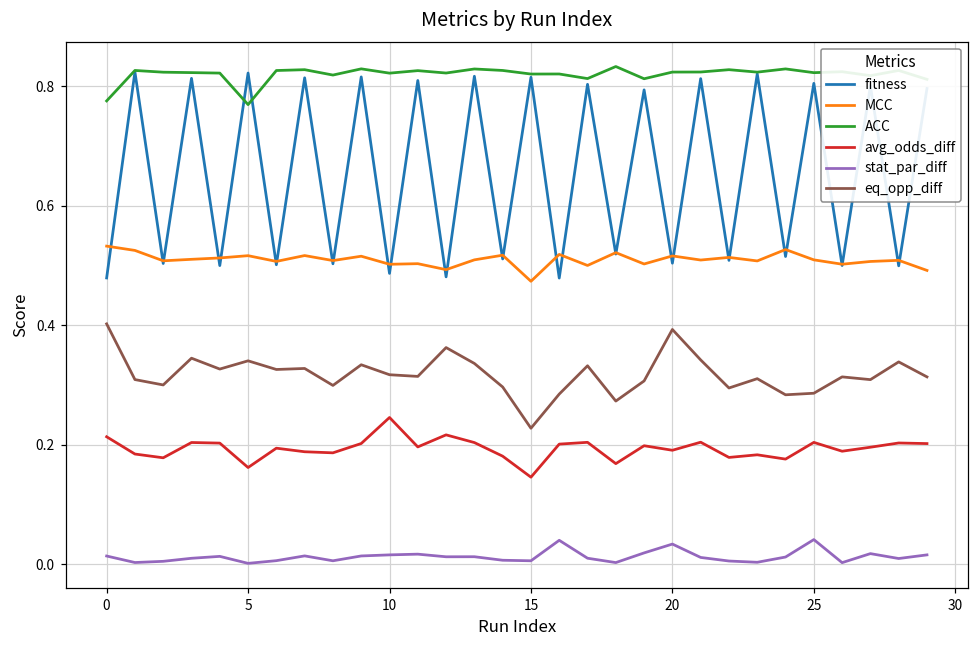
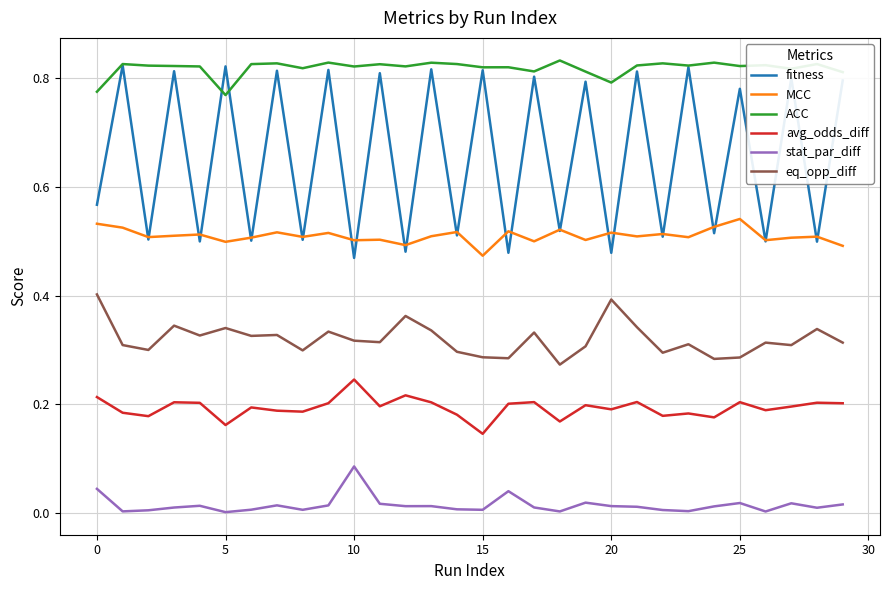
  {
    "fitness": {
-     "0": 0.48,
+     "0": 0.57,
      "5": 0.82,
-     "10": 0.49,
+     "10": 0.47,
      "15": 0.82,
-     "20": 0.50,
-     "25": 0.81
+     "20": 0.48,
+     "25": 0.78
    },
    "MCC": {
      "0": 0.53,
-     "5": 0.52,
+     "5": 0.50,
      "10": 0.50,
      "15": 0.47,
      "20": 0.52,
-     "25": 0.51
+     "25": 0.54
    },
    "ACC": {
      "0": 0.78,
      "5": 0.77,
      "10": 0.82,
      "15": 0.82,
-     "20": 0.82,
+     "20": 0.79,
      "25": 0.82
    },
    "avg_odds_diff": {
      "0": 0.21,
      "5": 0.16,
      "10": 0.25,
      "15": 0.15,
      "20": 0.19,
      "25": 0.20
    },
    "stat_par_diff": {
-     "0": 0.01,
+     "0": 0.04,
      "5": 0.00,
-     "10": 0.02,
+     "10": 0.09,
      "15": 0.01,
-     "20": 0.03,
-     "25": 0.04
+     "20": 0.01,
+     "25": 0.02
    },
    "eq_opp_diff": {
      "0": 0.40,
      "5": 0.34,
      "10": 0.32,
-     "15": 0.23,
+     "15": 0.29,
      "20": 0.39,
      "25": 0.29
    }
  }
